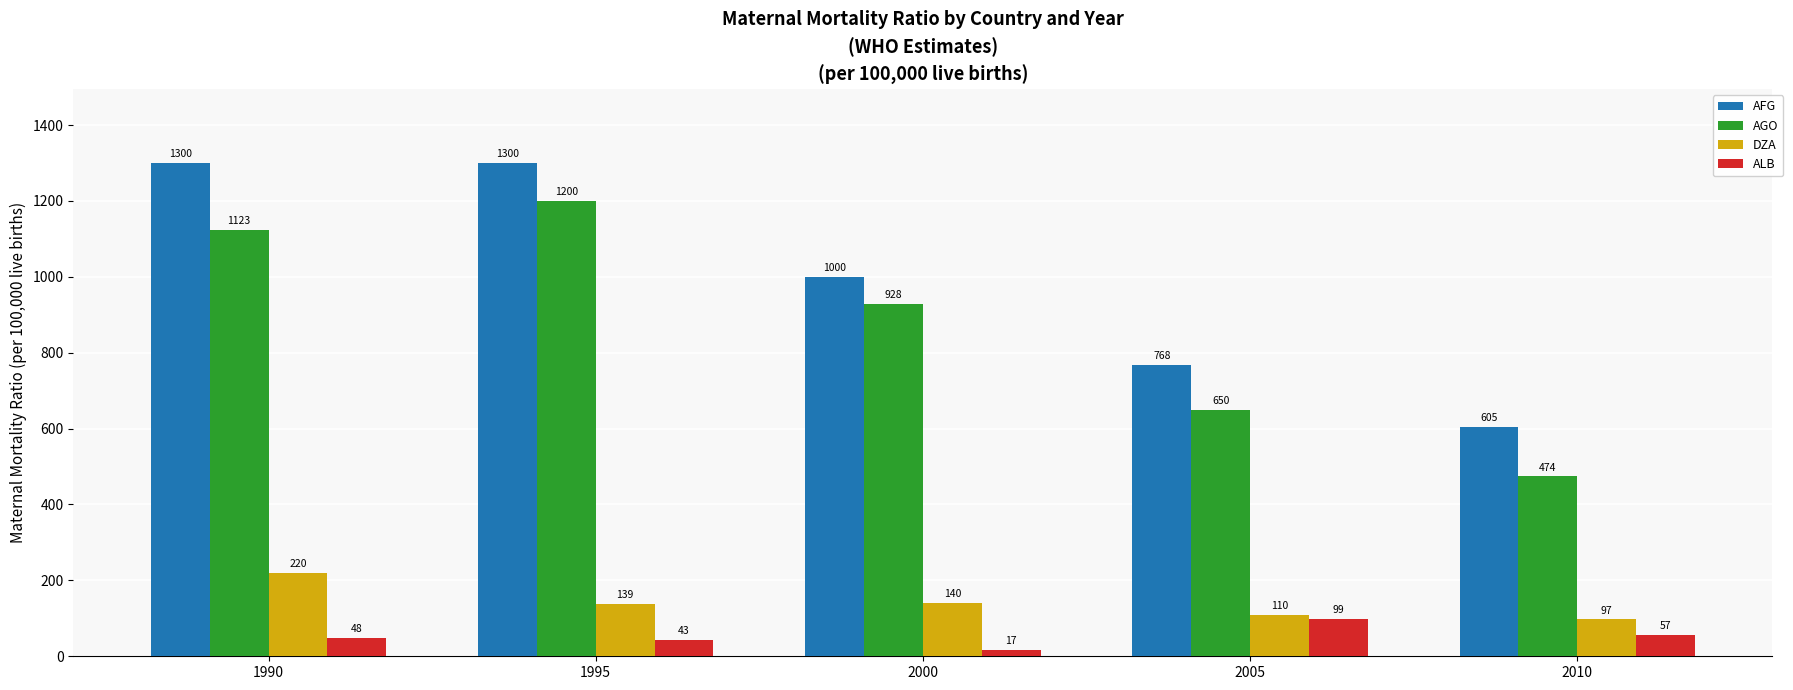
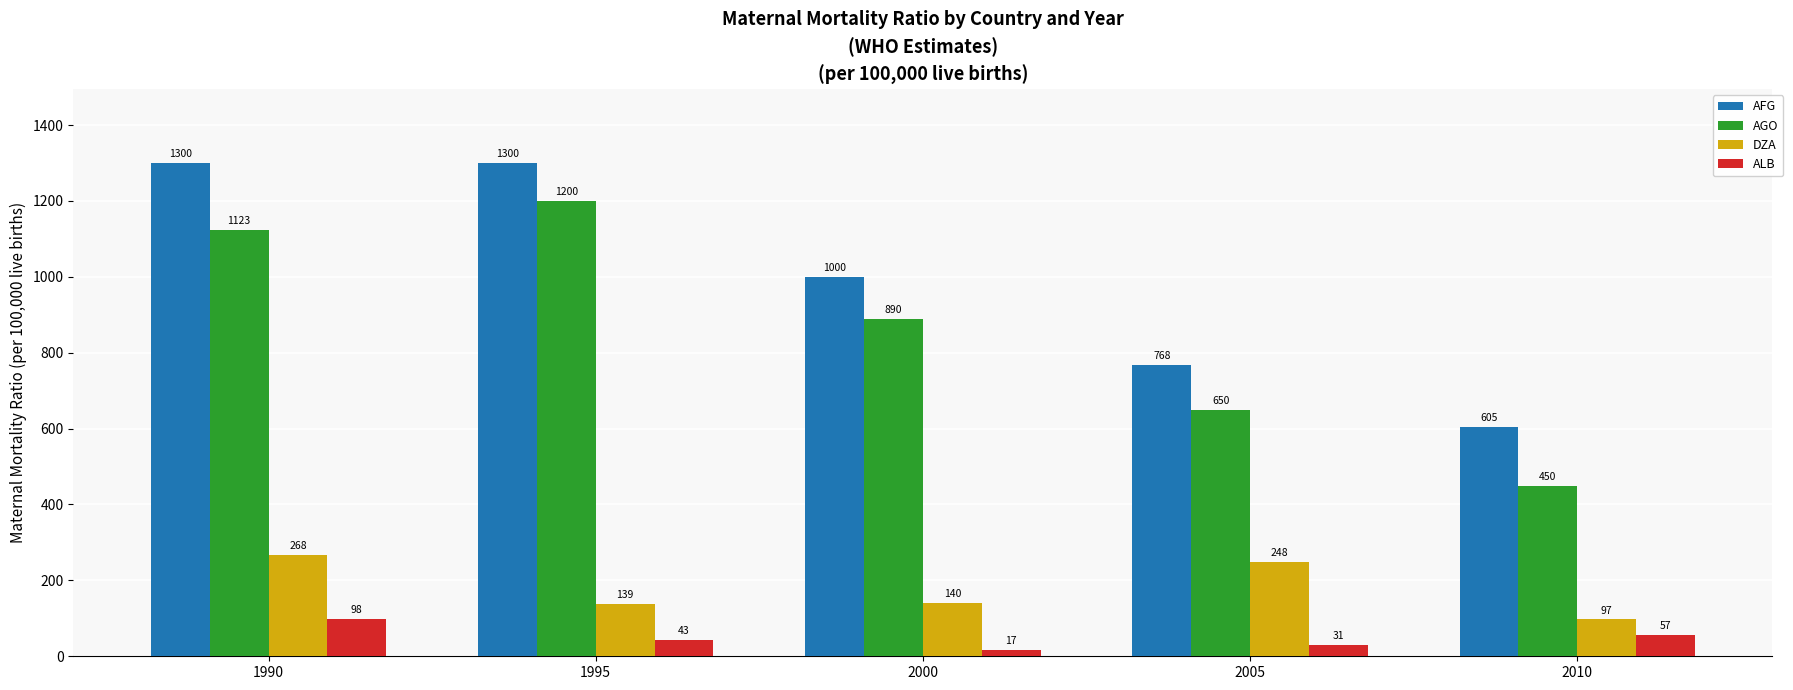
  {
    "AFG": {
      "1990": 1300,
      "1995": 1300,
      "2000": 1000,
      "2005": 768,
      "2010": 605
    },
    "AGO": {
      "1990": 1123,
      "1995": 1200,
-     "2000": 928,
+     "2000": 890,
      "2005": 650,
-     "2010": 474
+     "2010": 450
    },
    "DZA": {
-     "1990": 220,
+     "1990": 268,
      "1995": 139,
      "2000": 140,
-     "2005": 110,
+     "2005": 248,
      "2010": 97
    },
    "ALB": {
-     "1990": 48,
+     "1990": 98,
      "1995": 43,
      "2000": 17,
-     "2005": 99,
+     "2005": 31,
      "2010": 57
    }
  }
